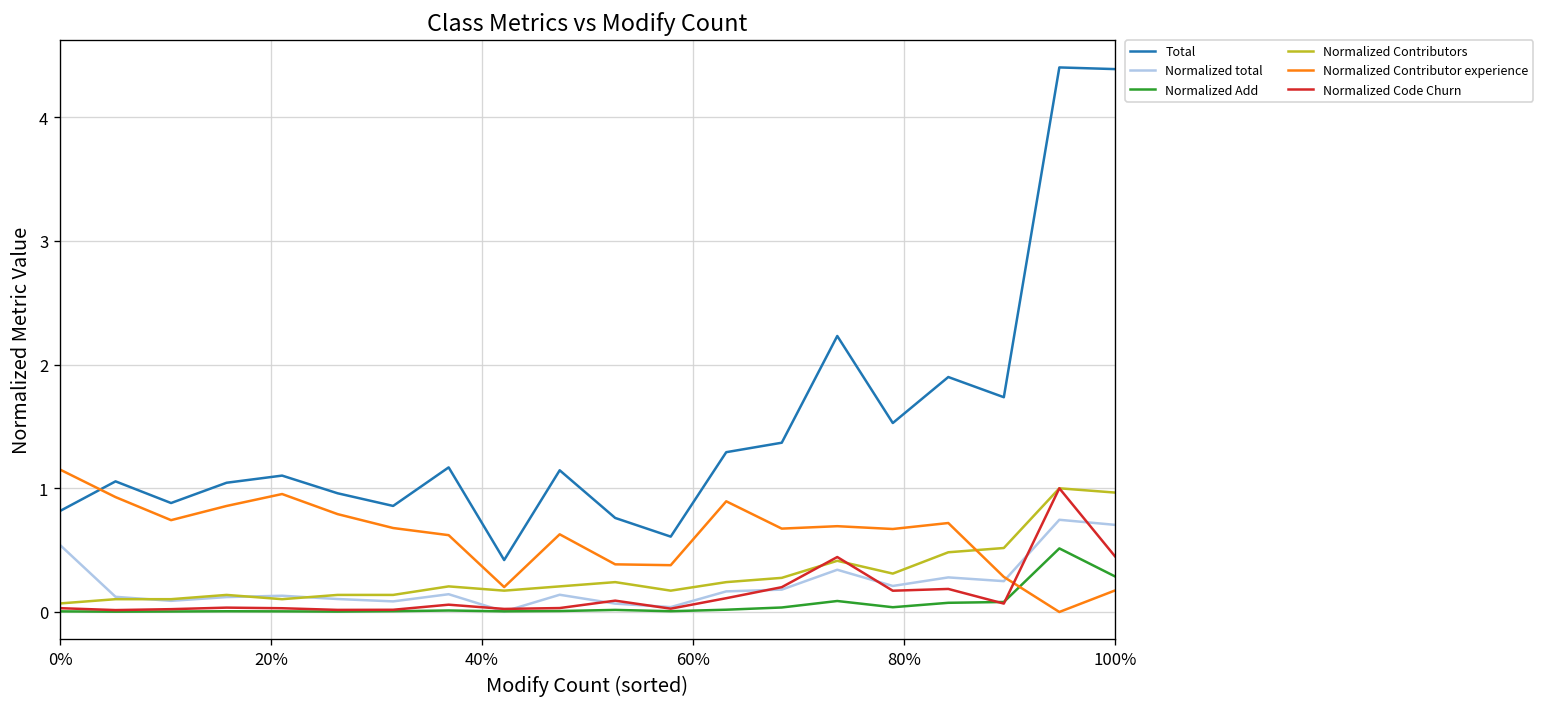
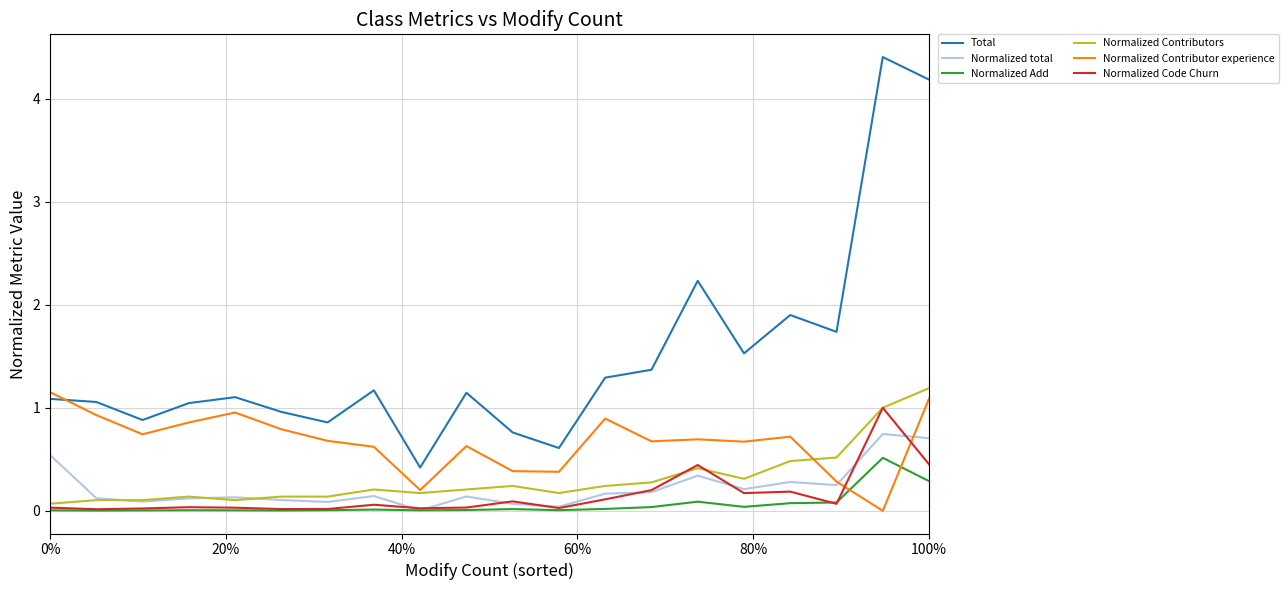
  {
    "Total": {
-     "0%": 0.82,
-     "100%": 4.39
+     "0%": 1.09,
+     "100%": 4.18
    },
    "Normalized total": {
      "0%": 0.54,
      "100%": 0.70
    },
    "Normalized Add": {
      "0%": 0.00,
      "100%": 0.29
    },
    "Normalized Contributors": {
      "0%": 0.07,
-     "100%": 0.97
+     "100%": 1.19
    },
    "Normalized Contributor experience": {
      "0%": 1.15,
-     "100%": 0.17
+     "100%": 1.09
    },
    "Normalized Code Churn": {
      "0%": 0.03,
      "100%": 0.45
    }
  }
